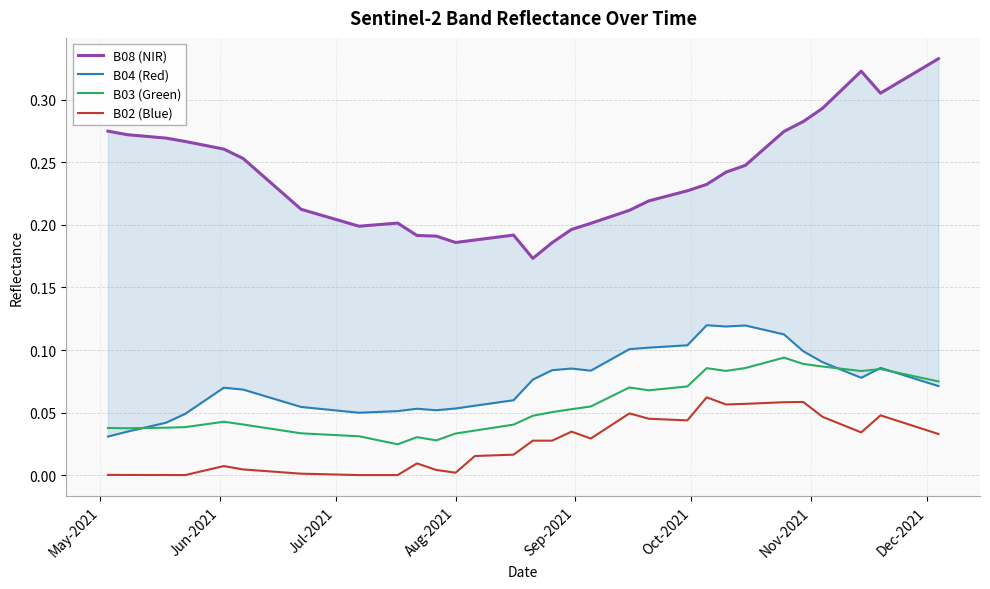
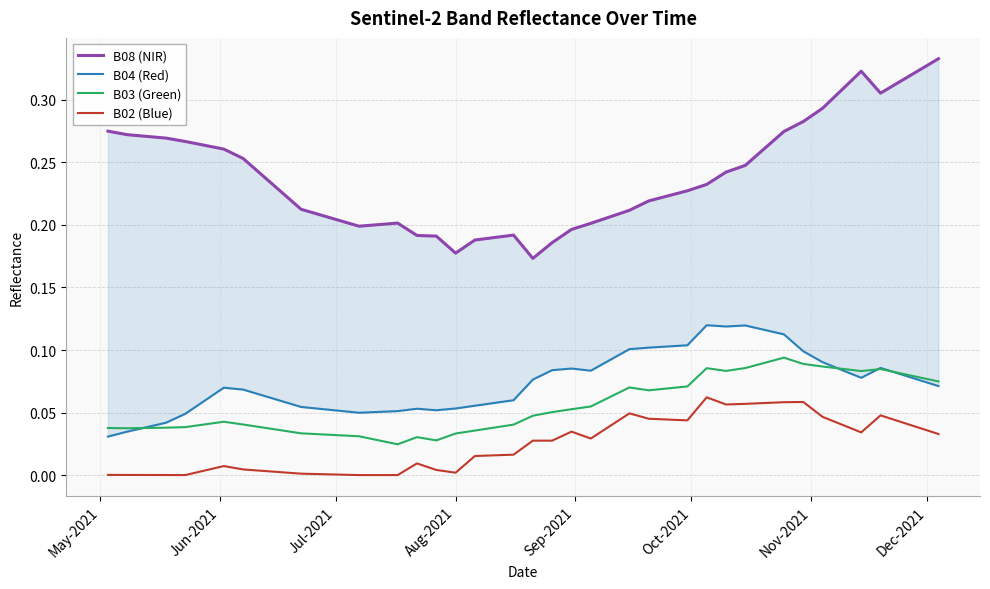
  {
    "B08 (NIR)": {
-     "Aug-2021": 0.186
+     "Aug-2021": 0.177
    },
    "B04 (Red)": {
      "Aug-2021": 0.053
    },
    "B03 (Green)": {
      "Aug-2021": 0.033
    },
    "B02 (Blue)": {
      "Aug-2021": 0.002
    }
  }
